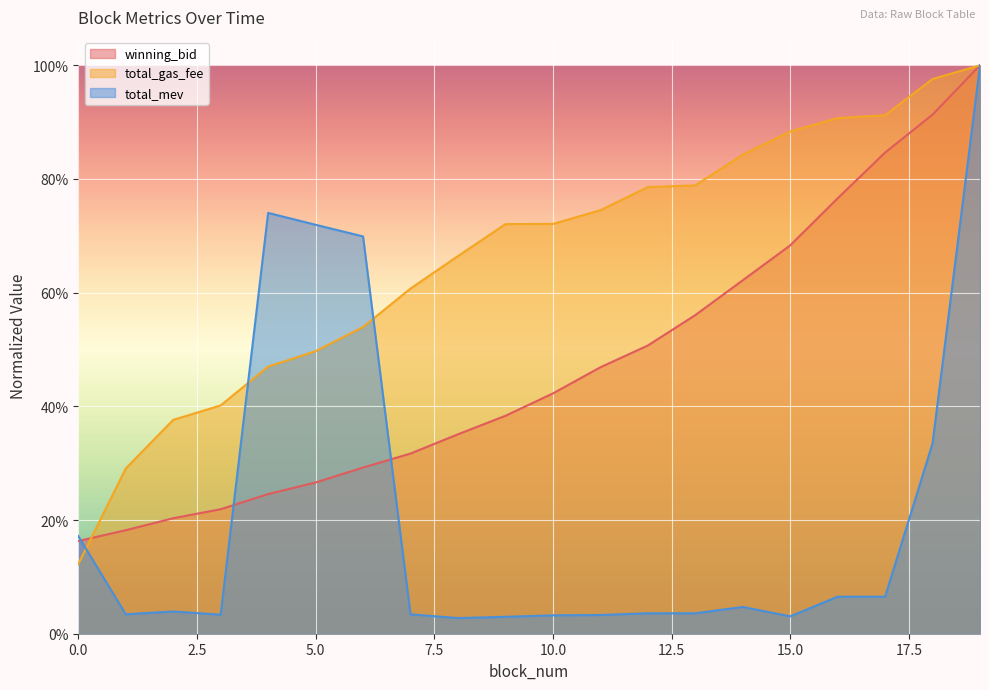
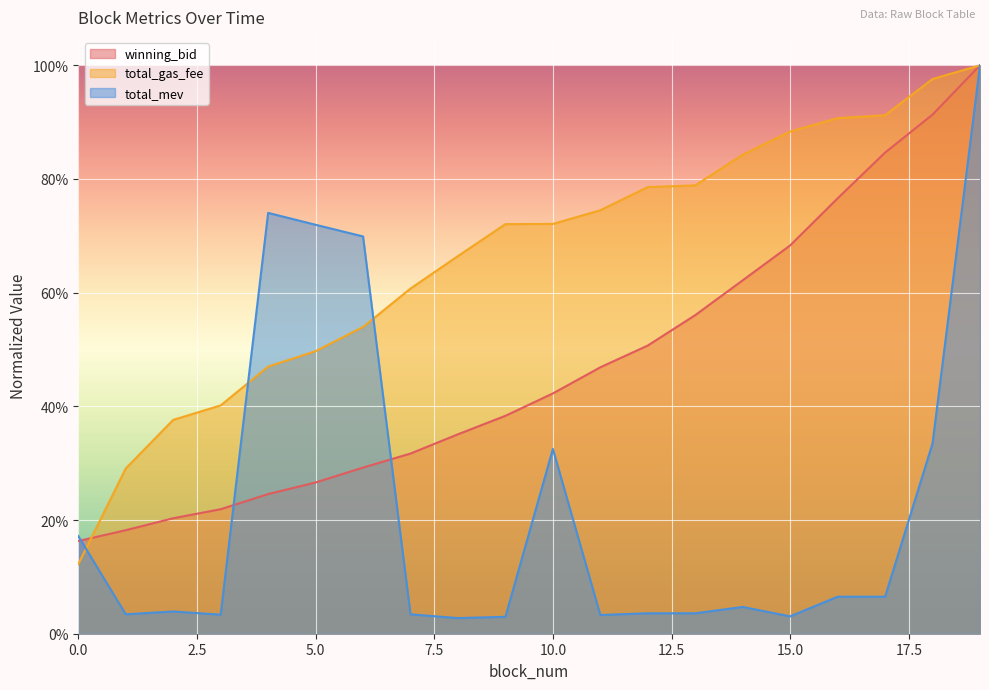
  {
    "winning_bid": {
      "0.0": "16%",
      "5.0": "27%",
      "10.0": "42%",
      "15.0": "68%"
    },
    "total_gas_fee": {
      "0.0": "12%",
      "5.0": "50%",
      "10.0": "72%",
      "15.0": "88%"
    },
    "total_mev": {
      "0.0": "17%",
      "5.0": "72%",
-     "10.0": "3%",
+     "10.0": "33%",
      "15.0": "3%"
    }
  }
